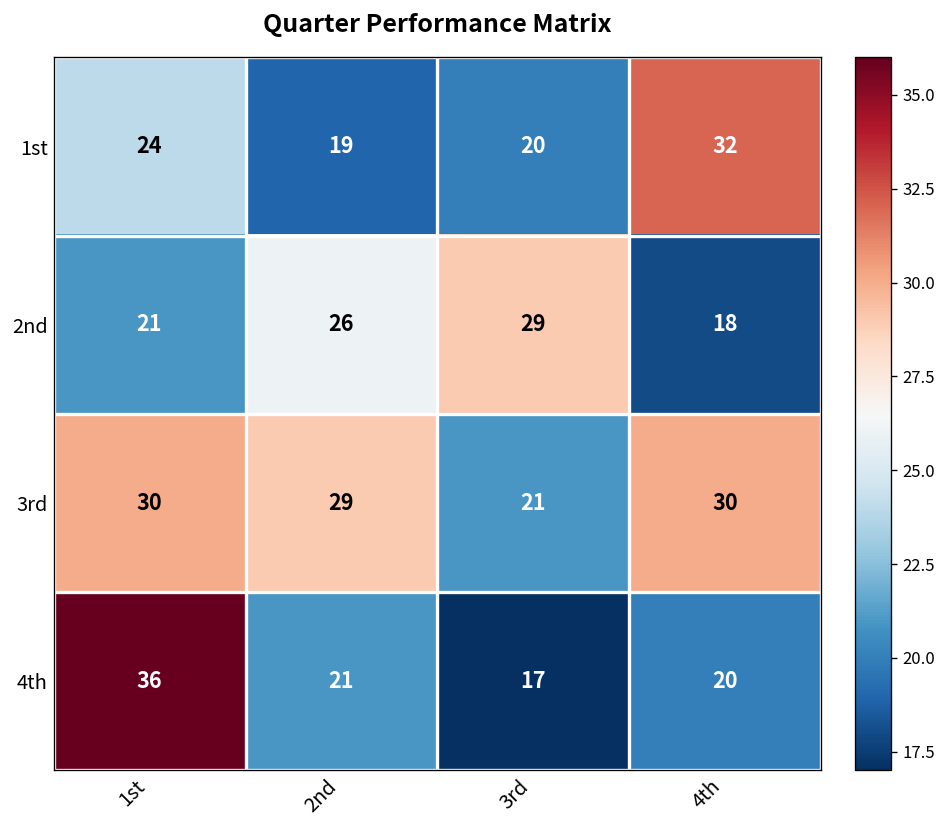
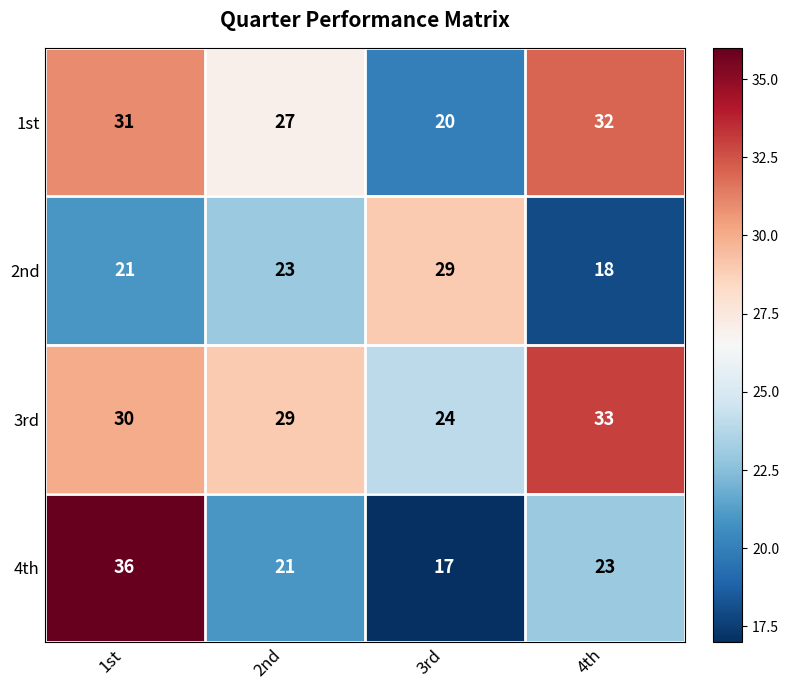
  {
    "1st": {
-     "1st": 24,
-     "2nd": 19,
+     "1st": 31,
+     "2nd": 27,
      "3rd": 20,
      "4th": 32
    },
    "2nd": {
      "1st": 21,
-     "2nd": 26,
+     "2nd": 23,
      "3rd": 29,
      "4th": 18
    },
    "3rd": {
      "1st": 30,
      "2nd": 29,
-     "3rd": 21,
-     "4th": 30
+     "3rd": 24,
+     "4th": 33
    },
    "4th": {
      "1st": 36,
      "2nd": 21,
      "3rd": 17,
-     "4th": 20
+     "4th": 23
    }
  }
